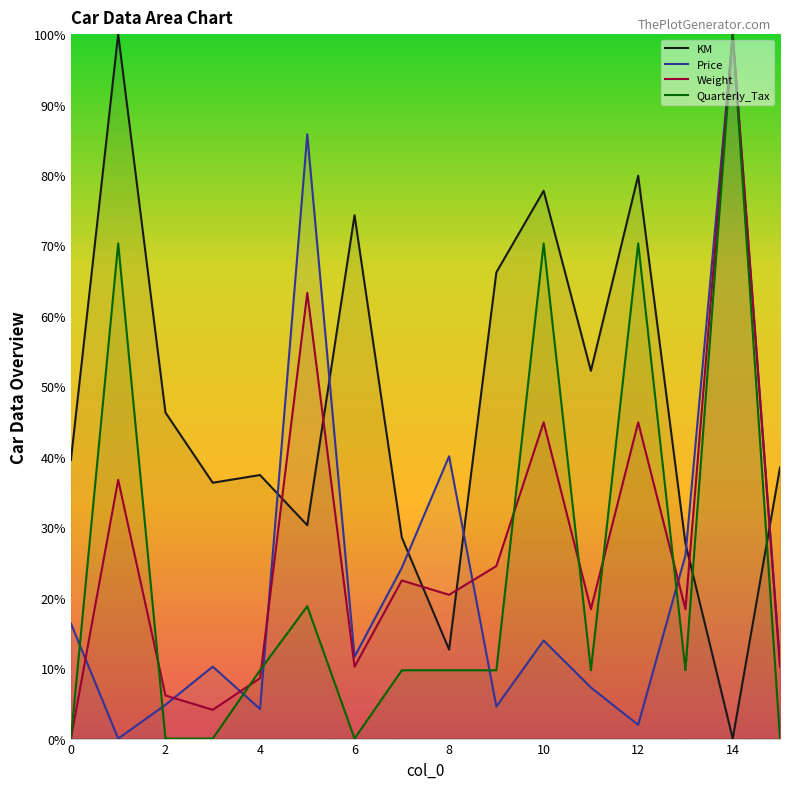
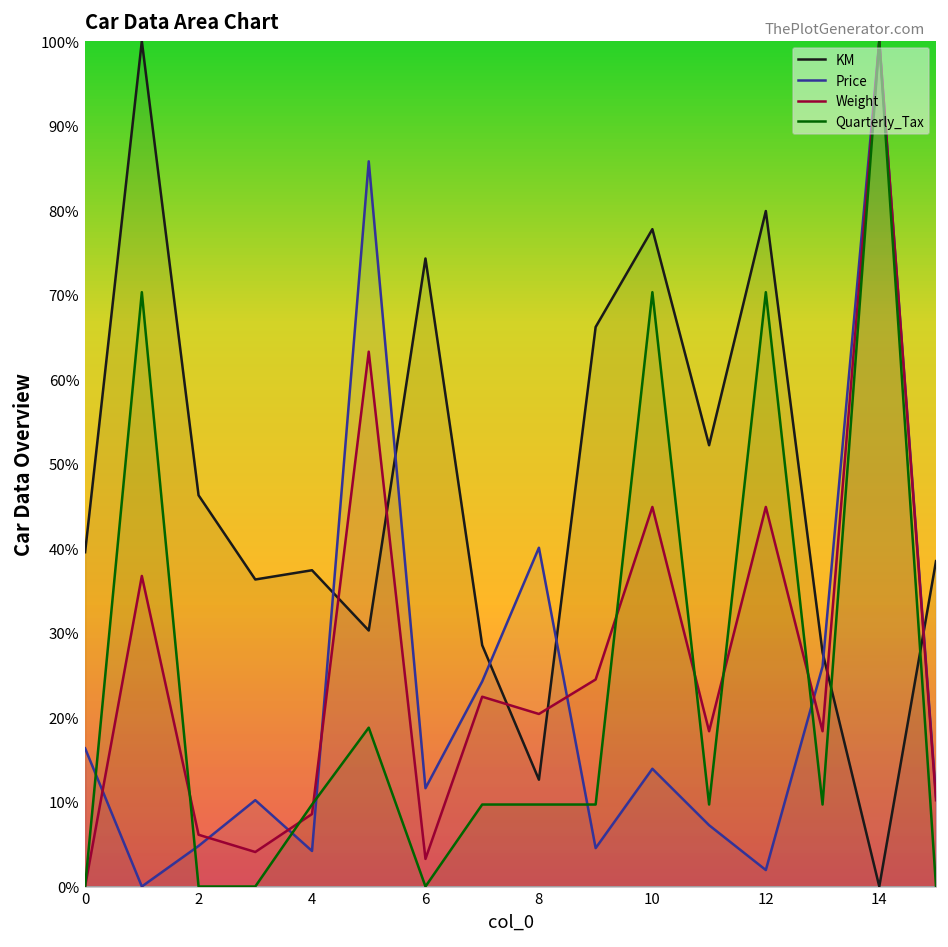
  {
    "KM": {
      "0": "40%",
      "2": "46%",
      "4": "37%",
      "6": "74%",
      "8": "13%",
      "10": "78%",
      "12": "80%",
      "14": "0%"
    },
    "Price": {
      "0": "16%",
      "2": "5%",
      "4": "4%",
      "6": "12%",
      "8": "40%",
      "10": "14%",
      "12": "2%"
    },
    "Weight": {
      "2": "6%",
      "4": "9%",
-     "6": "10%",
+     "6": "3%",
      "8": "20%",
      "10": "45%",
      "12": "45%"
    },
    "Quarterly_Tax": {
      "2": "0%",
      "4": "10%",
      "6": "0%",
      "8": "10%",
      "10": "70%",
      "12": "70%"
    }
  }
